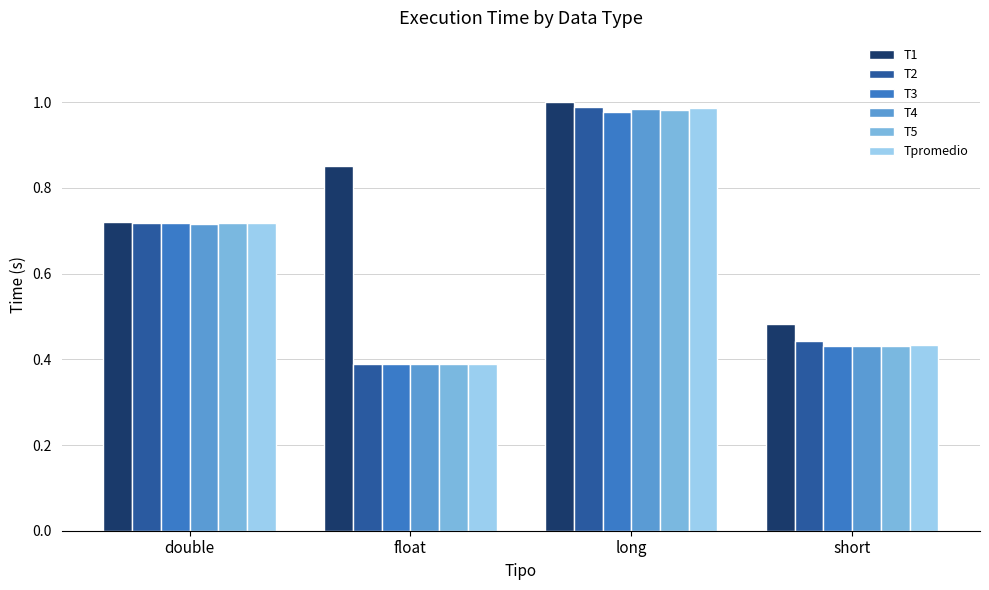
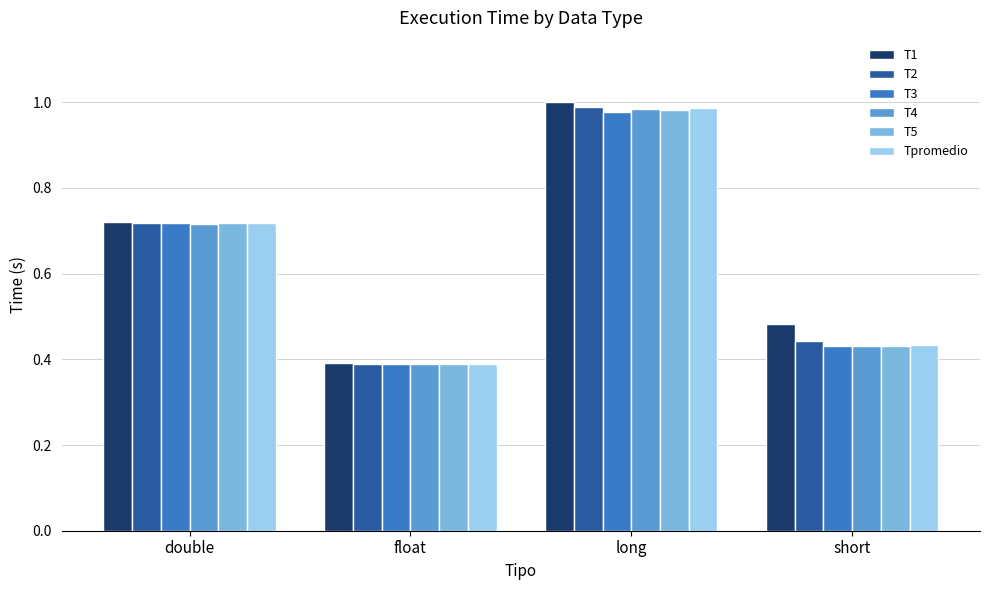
  {
    "T1": {
      "double": 0.72,
-     "float": 0.85,
+     "float": 0.39,
      "long": 1.00,
      "short": 0.48
    }
  }
